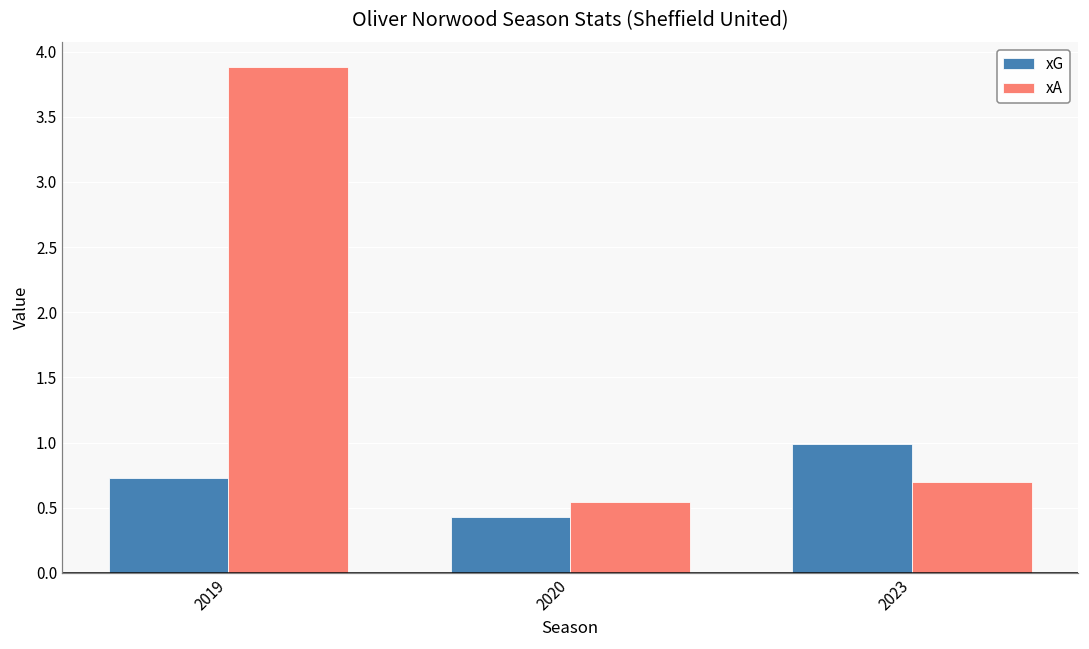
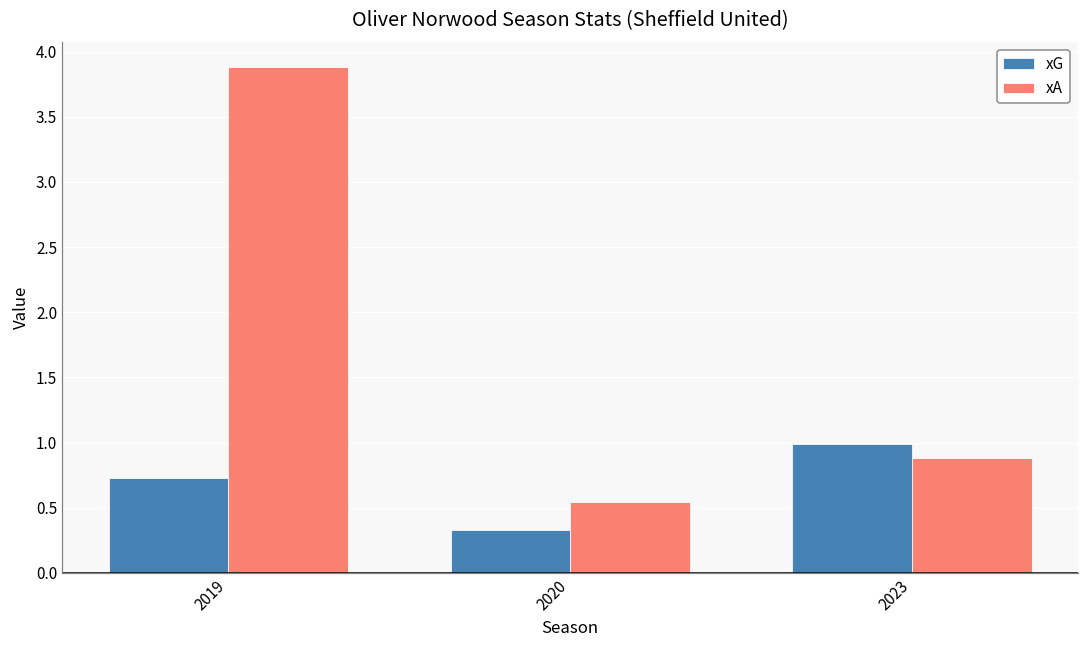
  {
    "xG": {
      "2019": 0.73,
-     "2020": 0.43,
+     "2020": 0.33,
      "2023": 0.99
    },
    "xA": {
      "2019": 3.88,
      "2020": 0.54,
-     "2023": 0.69
+     "2023": 0.88
    }
  }
